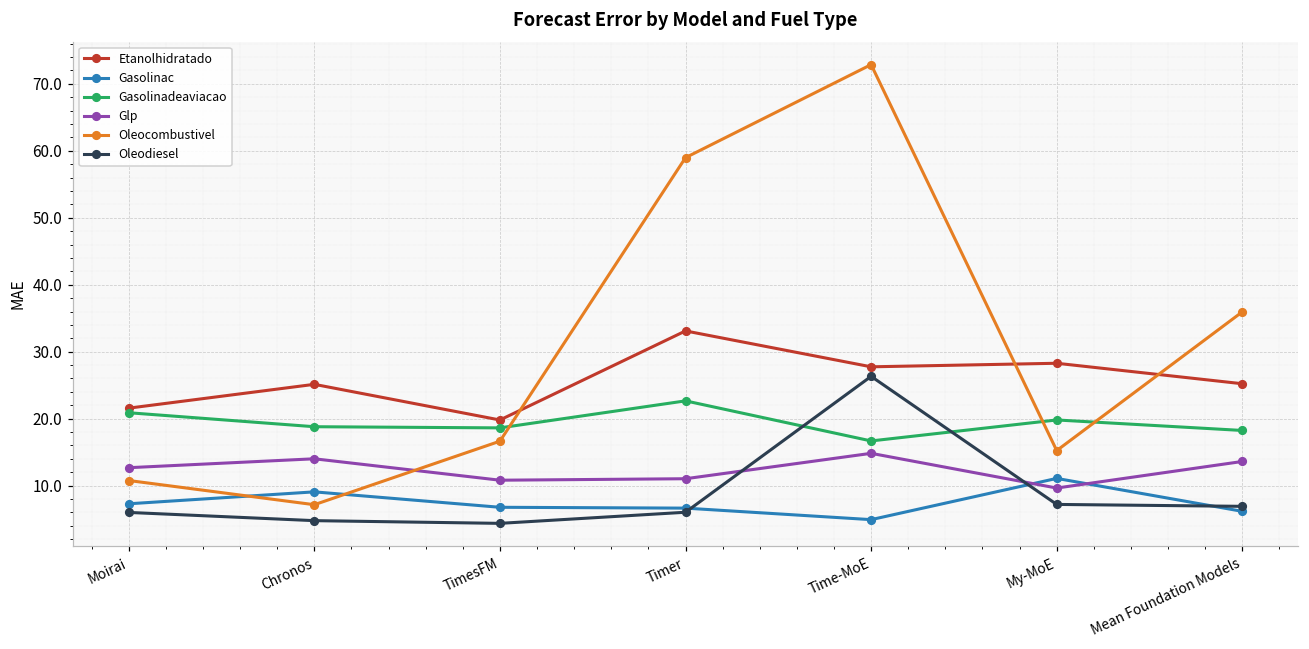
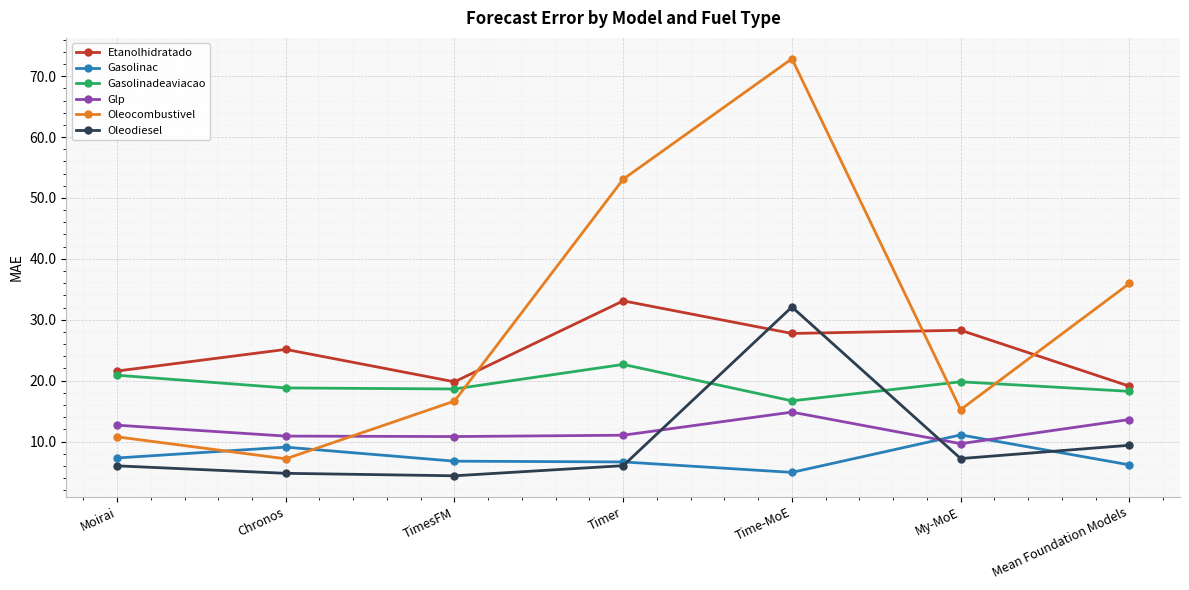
  {
    "Etanolhidratado": {
      "Moirai": 22,
      "Chronos": 25,
      "TimesFM": 20,
      "Timer": 33,
      "Time-MoE": 28,
      "My-MoE": 28,
-     "Mean Foundation Models": 25
+     "Mean Foundation Models": 19
    },
    "Gasolinac": {
      "Moirai": 7,
      "Chronos": 9,
      "TimesFM": 7,
      "Timer": 7,
      "Time-MoE": 5,
      "My-MoE": 11,
      "Mean Foundation Models": 6
    },
    "Gasolinadeaviacao": {
      "Moirai": 21,
      "Chronos": 19,
      "TimesFM": 19,
      "Timer": 23,
      "Time-MoE": 17,
      "My-MoE": 20,
      "Mean Foundation Models": 18
    },
    "Glp": {
      "Moirai": 13,
-     "Chronos": 14,
+     "Chronos": 11,
      "TimesFM": 11,
      "Timer": 11,
      "Time-MoE": 15,
      "My-MoE": 10,
      "Mean Foundation Models": 14
    },
    "Oleocombustivel": {
      "Moirai": 11,
      "Chronos": 7,
      "TimesFM": 17,
-     "Timer": 59,
+     "Timer": 53,
      "Time-MoE": 73,
      "My-MoE": 15,
      "Mean Foundation Models": 36
    },
    "Oleodiesel": {
      "Moirai": 6,
      "Chronos": 5,
      "TimesFM": 4,
      "Timer": 6,
-     "Time-MoE": 26,
+     "Time-MoE": 32,
      "My-MoE": 7,
-     "Mean Foundation Models": 7
+     "Mean Foundation Models": 9
    }
  }
